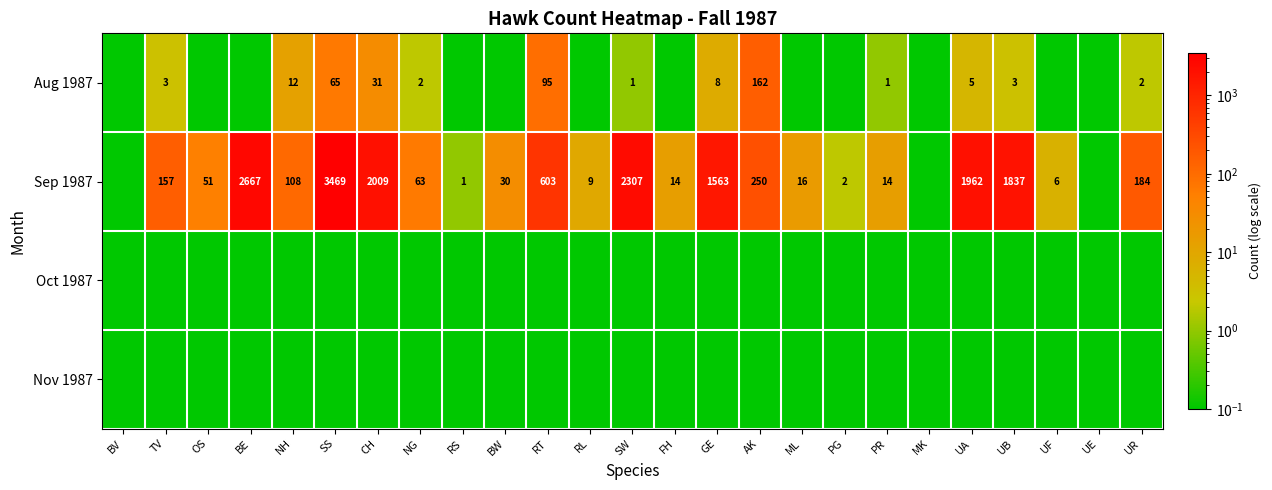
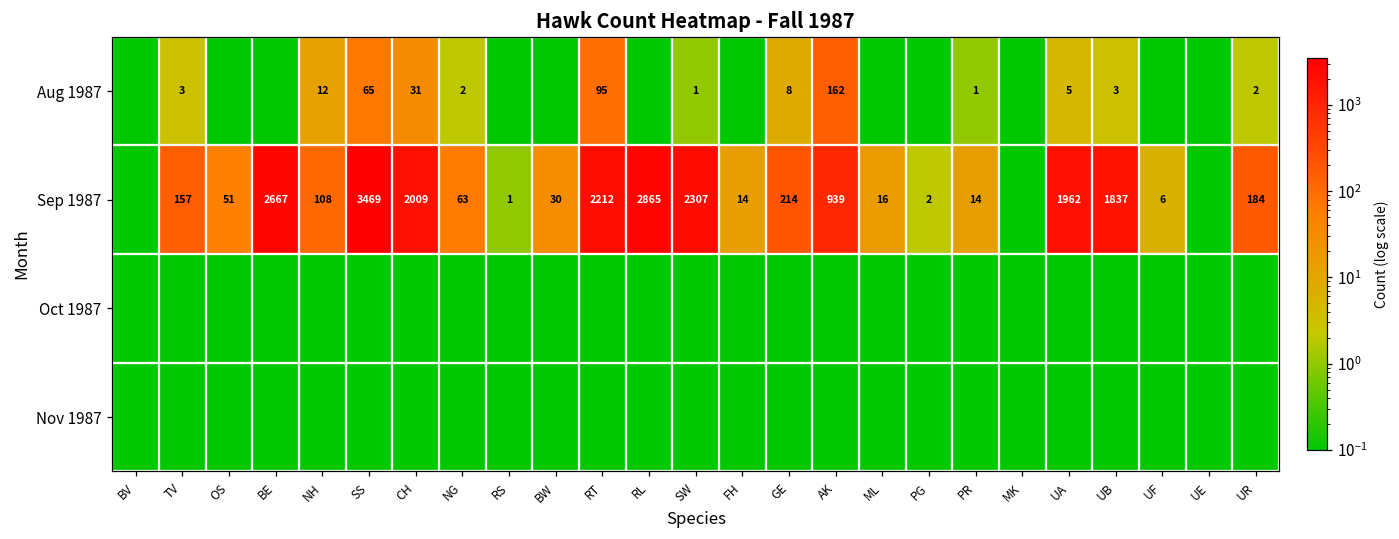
  {
    "Aug 1987": {
      "TV": 3,
      "NH": 12,
      "SS": 65,
      "CH": 31,
      "NG": 2,
      "RT": 95,
      "SW": 1,
      "GE": 8,
      "AK": 162,
      "PR": 1,
      "UA": 5,
      "UB": 3,
      "UR": 2
    },
    "Sep 1987": {
      "TV": 157,
      "OS": 51,
      "BE": 2667,
      "NH": 108,
      "SS": 3469,
      "CH": 2009,
      "NG": 63,
      "RS": 1,
      "BW": 30,
-     "RT": 603,
-     "RL": 9,
+     "RT": 2212,
+     "RL": 2865,
      "SW": 2307,
      "FH": 14,
-     "GE": 1563,
-     "AK": 250,
+     "GE": 214,
+     "AK": 939,
      "ML": 16,
      "PG": 2,
      "PR": 14,
      "UA": 1962,
      "UB": 1837,
      "UF": 6,
      "UR": 184
    }
  }
